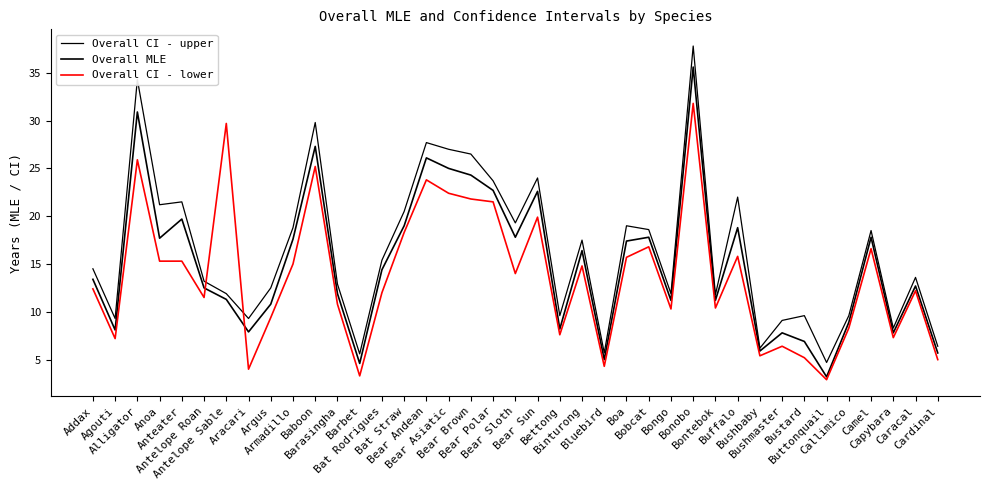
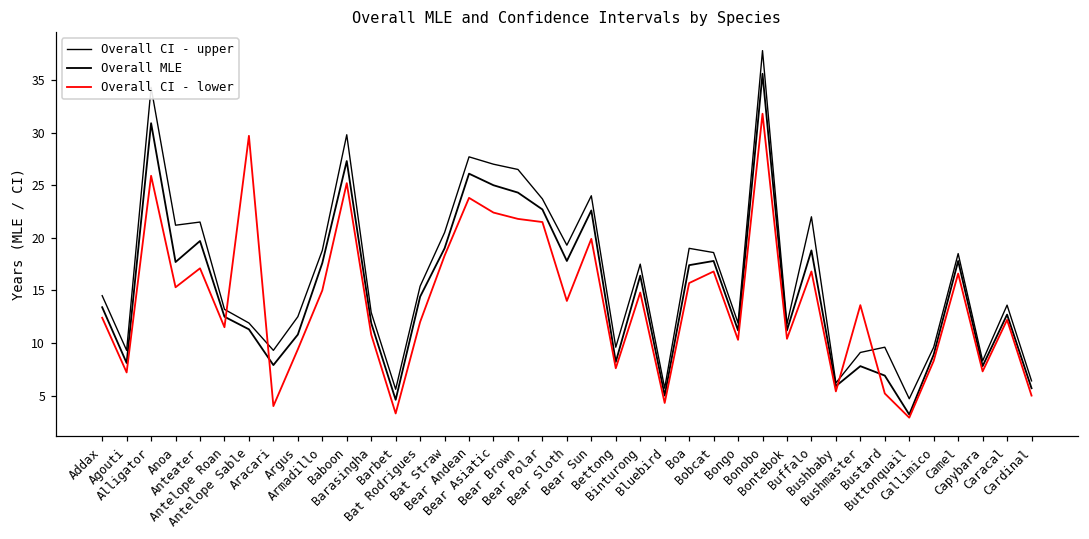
  {
    "Overall CI - lower": {
      "Addax": 12,
      "Agouti": 7,
      "Alligator": 26,
      "Anoa": 15,
-     "Anteater": 15,
+     "Anteater": 17,
      "Antelope Roan": 12,
      "Antelope Sable": 30,
      "Aracari": 4,
      "Argus": 9,
      "Armadillo": 15,
      "Baboon": 25,
      "Barasingha": 11,
      "Barbet": 3,
      "Bat Rodrigues": 12,
      "Bat Straw": 18,
      "Bear Andean": 24,
      "Bear Asiatic": 22,
      "Bear Brown": 22,
      "Bear Polar": 22,
      "Bear Sloth": 14,
      "Bear Sun": 20,
      "Bettong": 8,
      "Binturong": 15,
      "Bluebird": 4,
      "Boa": 16,
      "Bobcat": 17,
      "Bongo": 10,
      "Bonobo": 32,
      "Bontebok": 10,
-     "Buffalo": 16,
+     "Buffalo": 17,
      "Bushbaby": 5,
-     "Bushmaster": 6,
+     "Bushmaster": 14,
      "Bustard": 5,
      "Buttonquail": 3,
      "Callimico": 8,
      "Camel": 17,
      "Capybara": 7,
      "Caracal": 12,
      "Cardinal": 5
    }
  }
